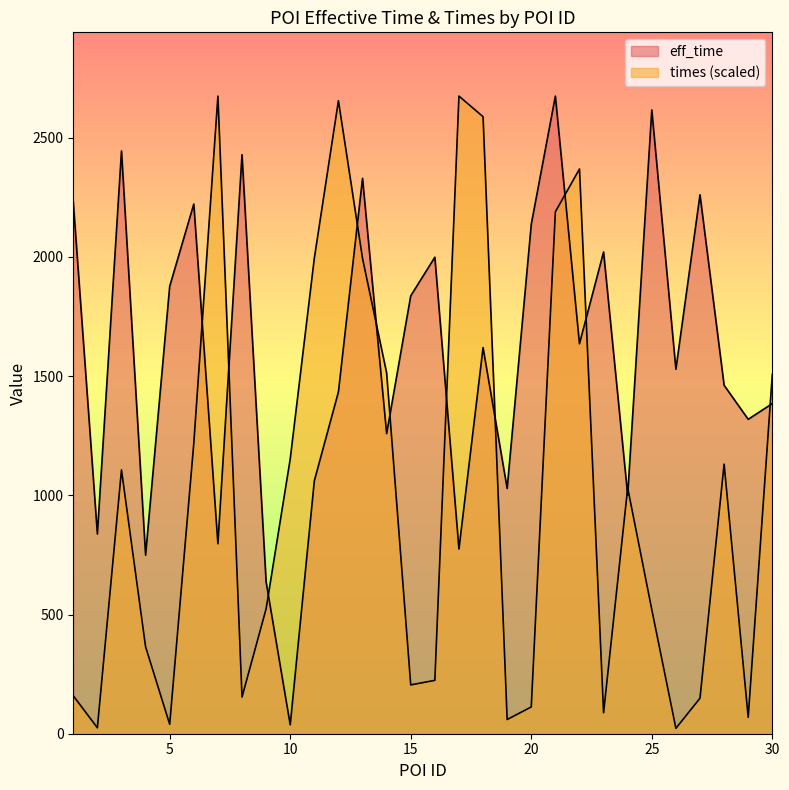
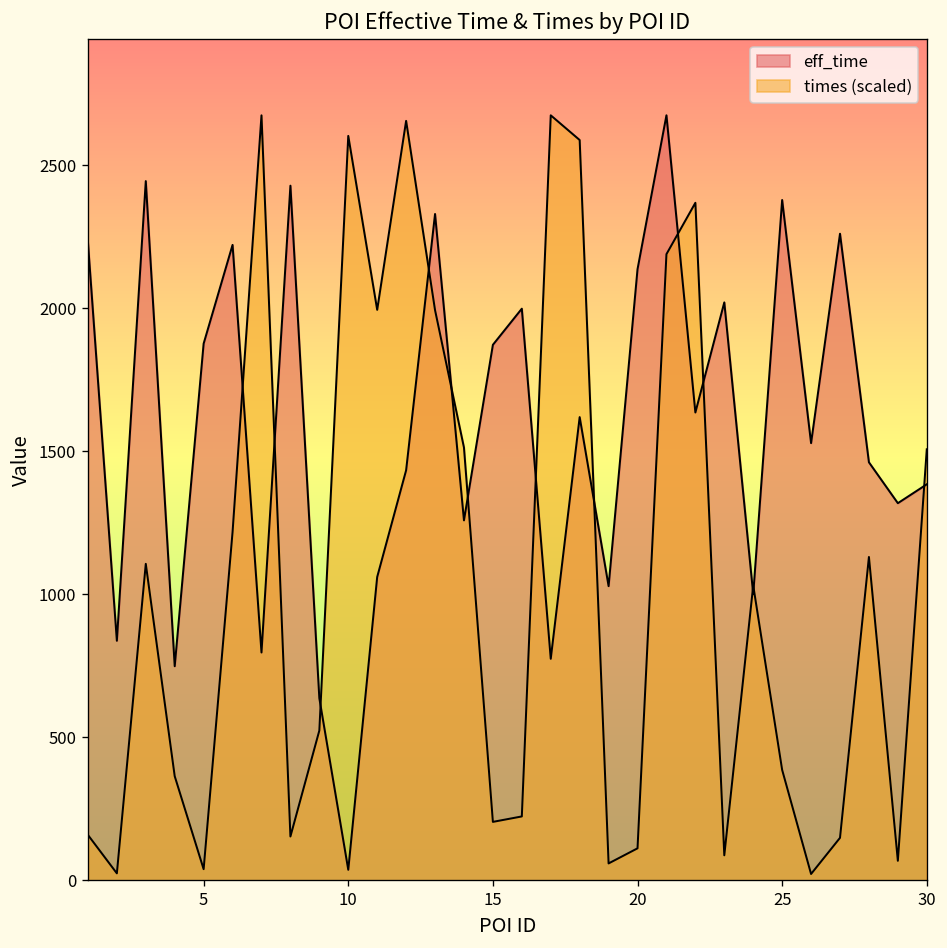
  {
    "eff_time": {
      "5": 1880,
      "10": 40,
-     "15": 1840,
+     "15": 1870,
      "20": 2140,
-     "25": 2620,
+     "25": 2380,
      "30": 1390
    },
    "times (scaled)": {
      "5": 40,
-     "10": 1150,
+     "10": 2600,
      "15": 200,
      "20": 110,
-     "25": 520,
+     "25": 390,
      "30": 1510
    }
  }
